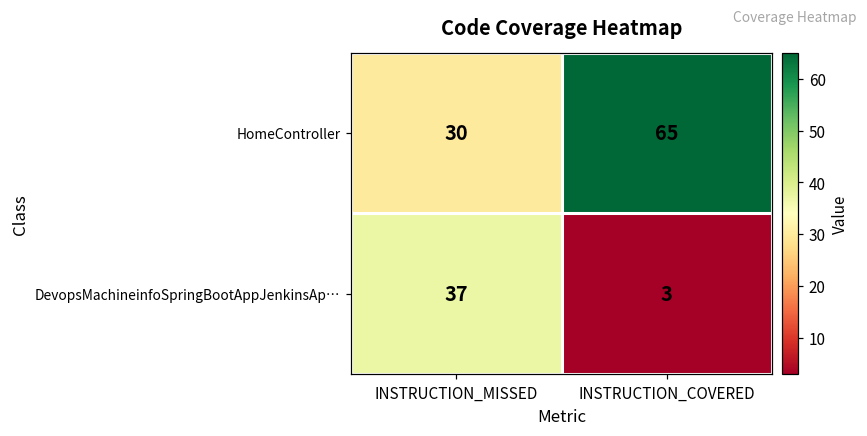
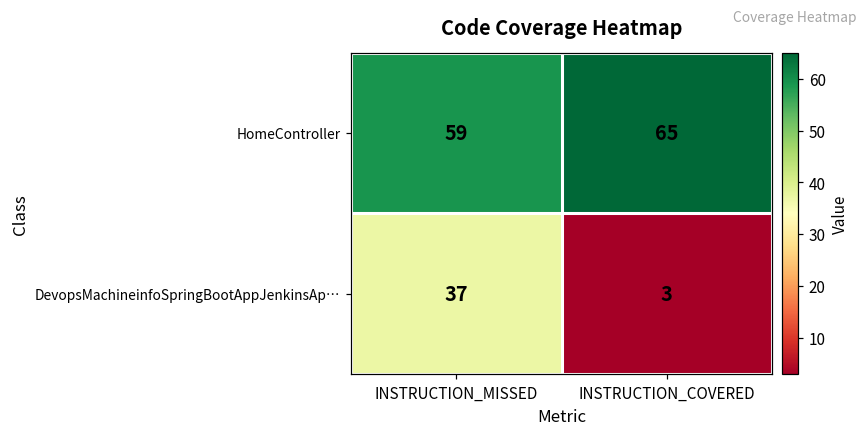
  {
    "HomeController": {
-     "INSTRUCTION_MISSED": 30,
+     "INSTRUCTION_MISSED": 59,
      "INSTRUCTION_COVERED": 65
    },
    "DevopsMachineinfoSpringBootAppJenkinsAp…": {
      "INSTRUCTION_MISSED": 37,
      "INSTRUCTION_COVERED": 3
    }
  }
